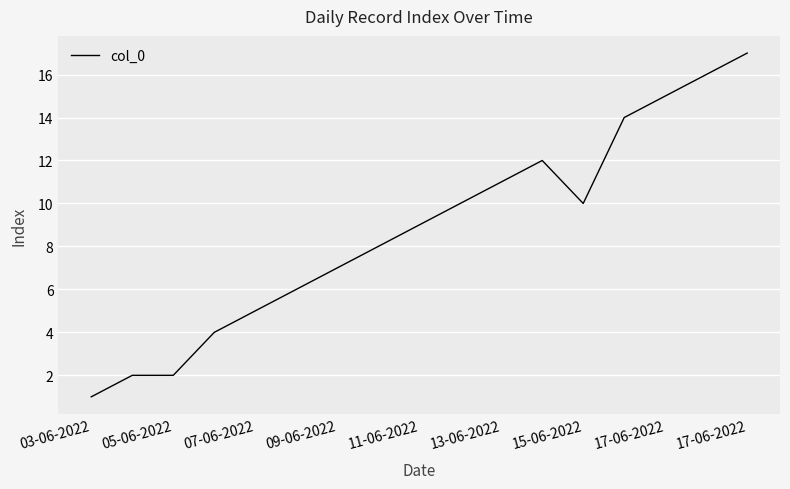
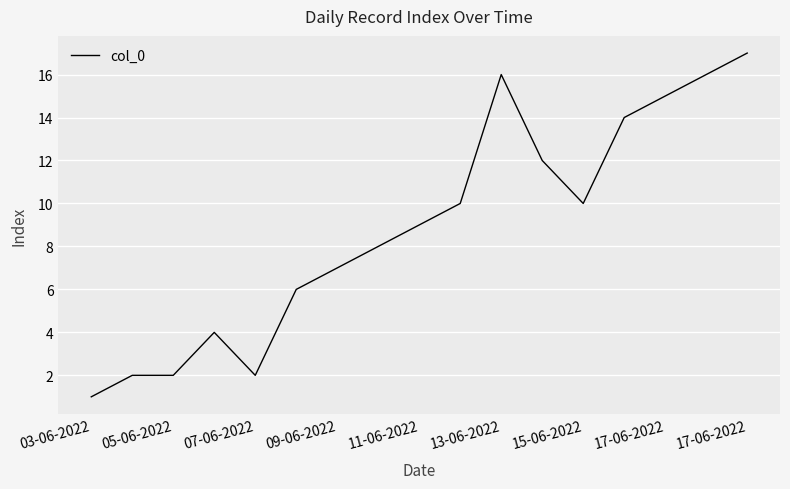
  {
    "03-06-2022": 1,
    "05-06-2022": 2,
-   "07-06-2022": 5,
+   "07-06-2022": 2,
    "09-06-2022": 7,
    "11-06-2022": 9,
-   "13-06-2022": 11,
+   "13-06-2022": 16,
    "15-06-2022": 10
  }
